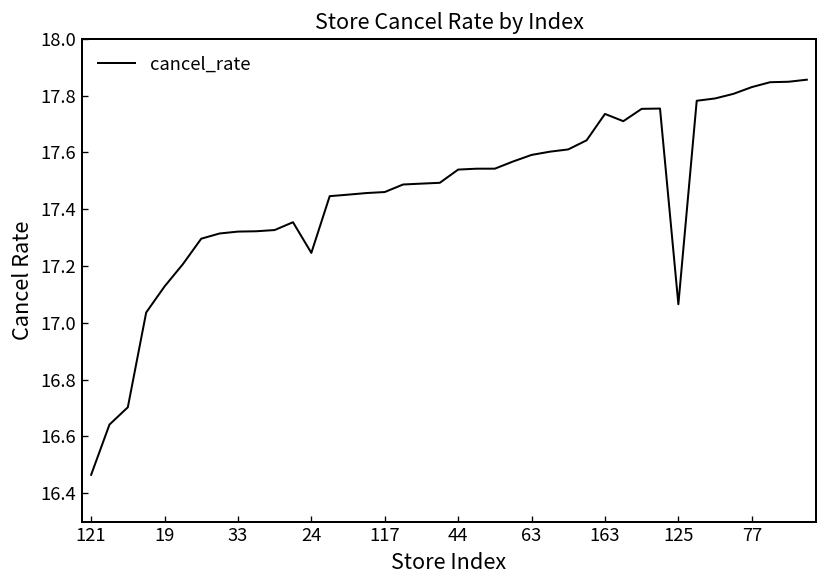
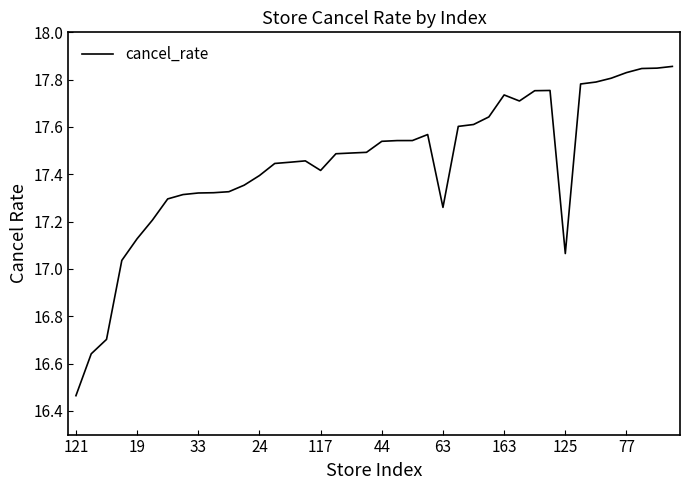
  {
    "121": 16.46,
-   "24": 17.25,
-   "117": 17.46,
+   "24": 17.39,
+   "117": 17.42,
    "44": 17.54,
-   "63": 17.59,
+   "63": 17.26,
    "163": 17.74,
    "125": 17.07,
    "77": 17.83
  }
